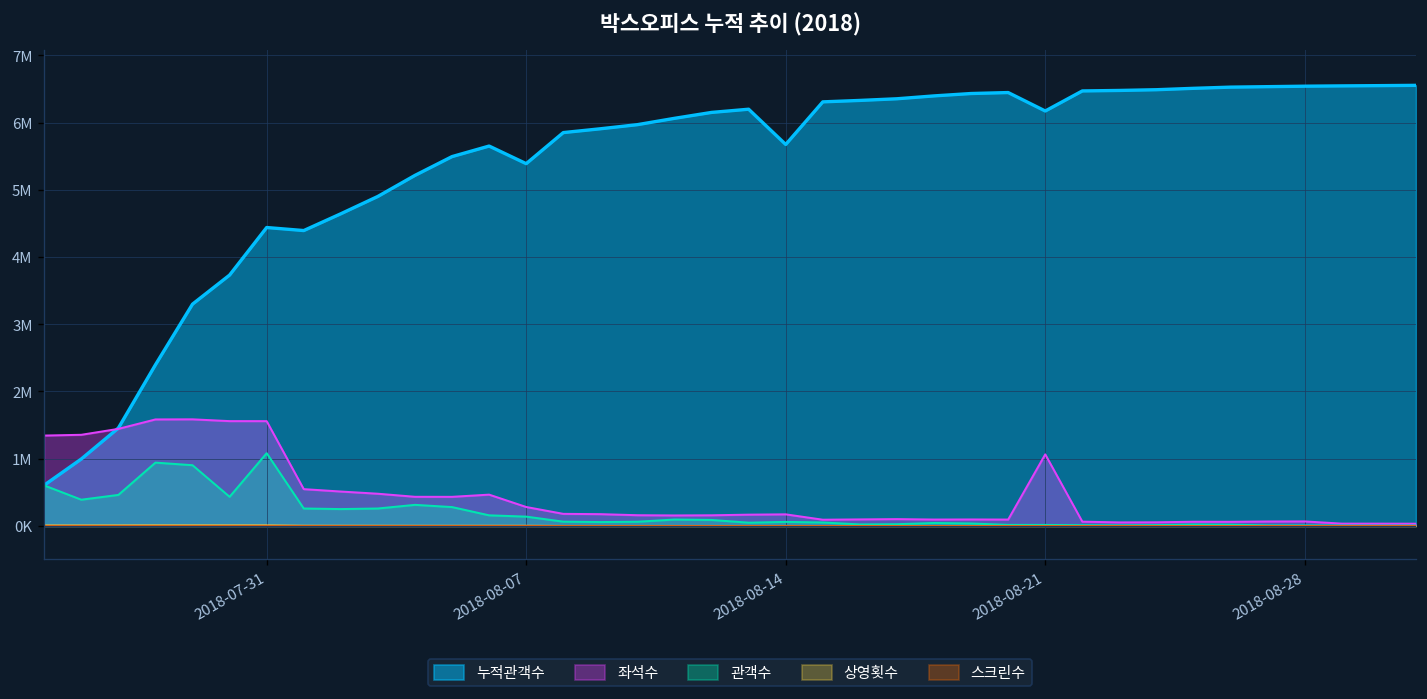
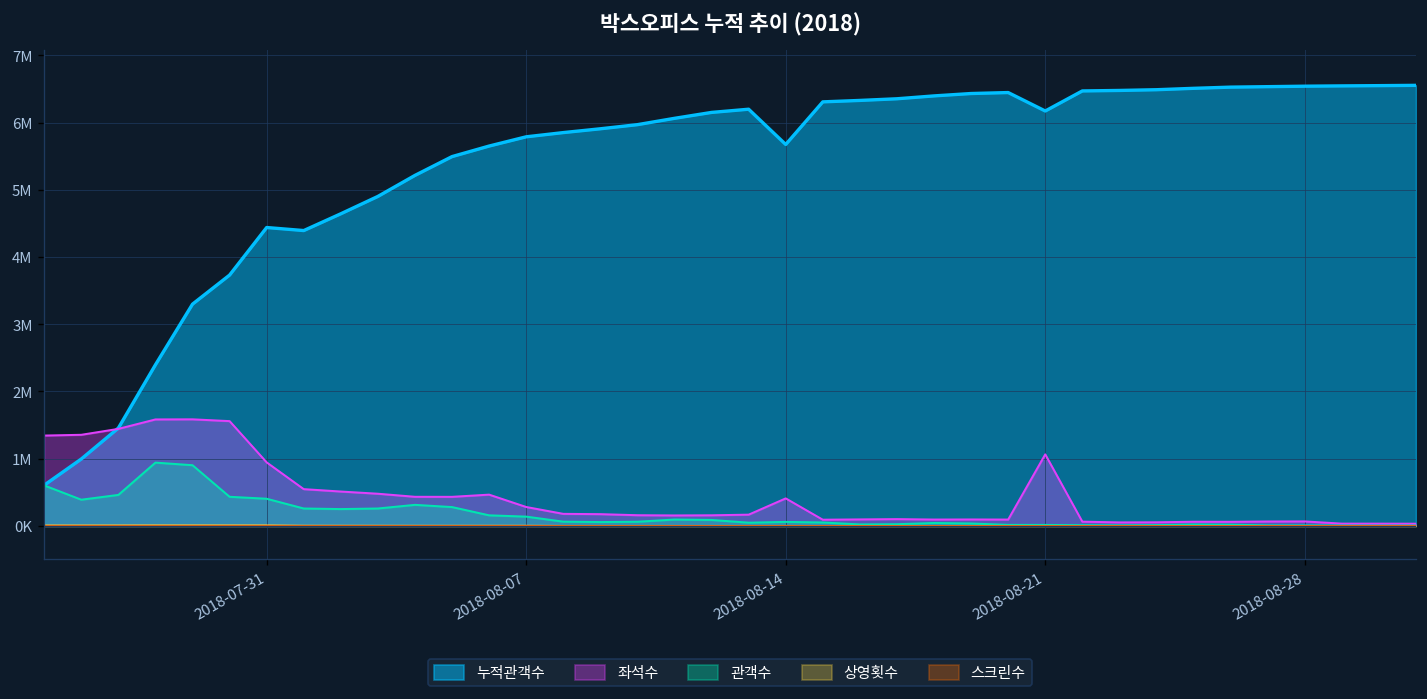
  {
    "누적관객수": {
      "2018-07-31": 4400000,
-     "2018-08-07": 5400000,
+     "2018-08-07": 5800000,
      "2018-08-14": 5700000,
      "2018-08-21": 6200000,
      "2018-08-28": 6500000
    },
    "좌석수": {
-     "2018-07-31": 1600000,
+     "2018-07-31": 900000,
      "2018-08-07": 300000,
-     "2018-08-14": 200000,
+     "2018-08-14": 400000,
      "2018-08-21": 1100000,
      "2018-08-28": 100000
    },
    "관객수": {
-     "2018-07-31": 1100000,
+     "2018-07-31": 400000,
      "2018-08-07": 100000,
      "2018-08-14": 100000
    }
  }
